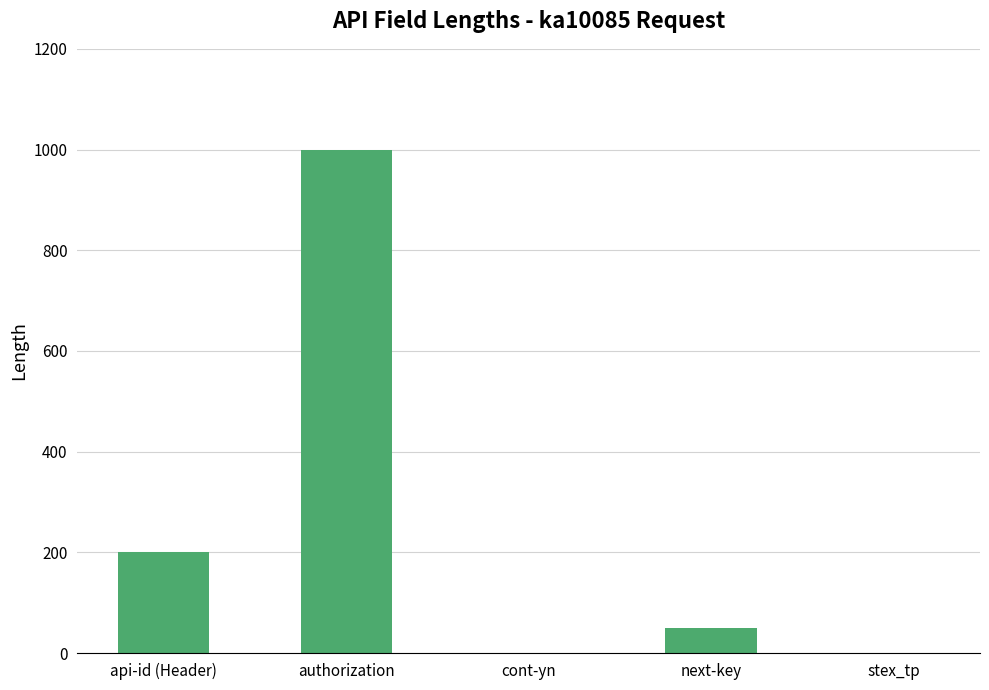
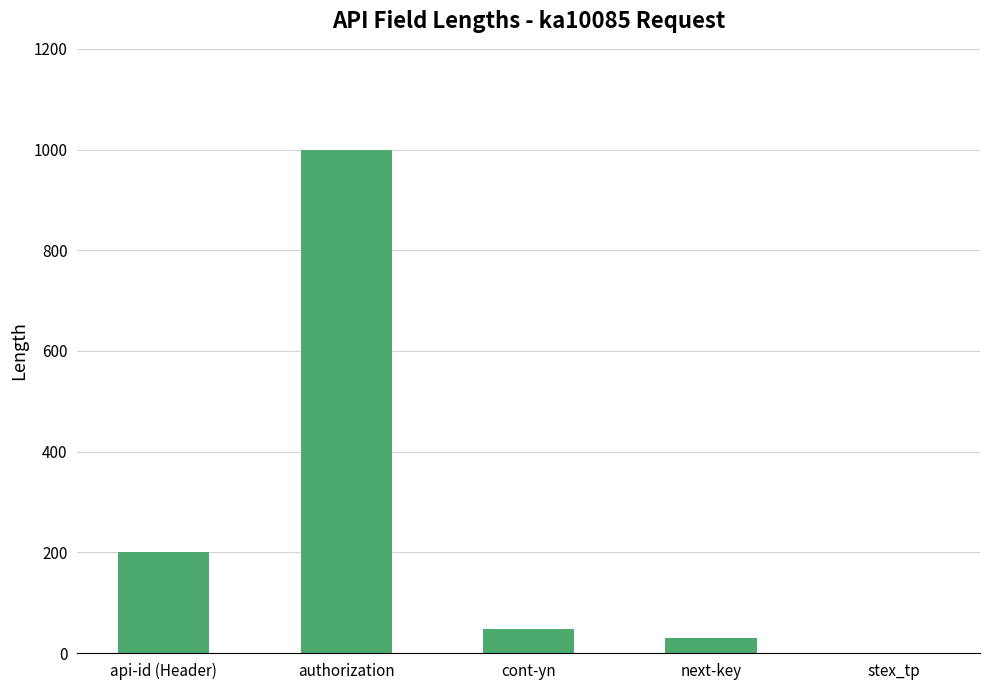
  {
    "api-id (Header)": 200,
    "authorization": 1000,
-   "cont-yn": 0,
-   "next-key": 50
+   "cont-yn": 50,
+   "next-key": 30
  }
